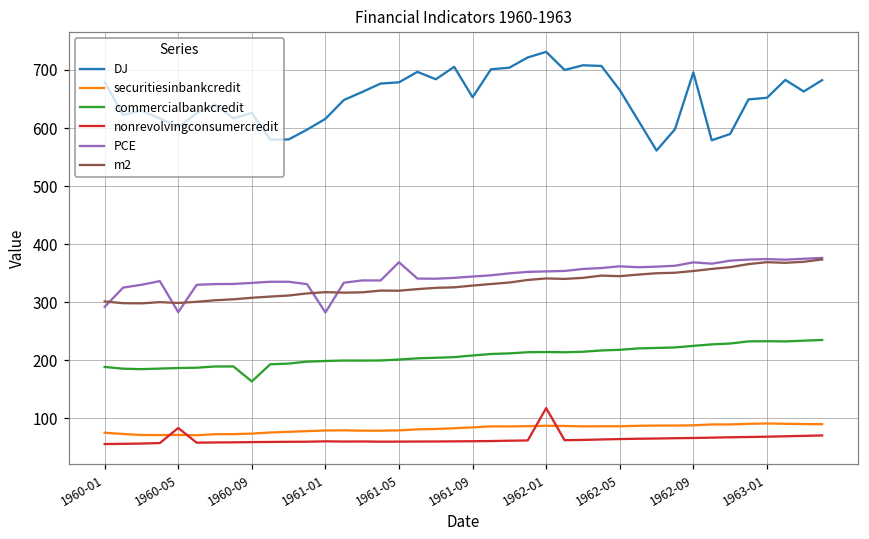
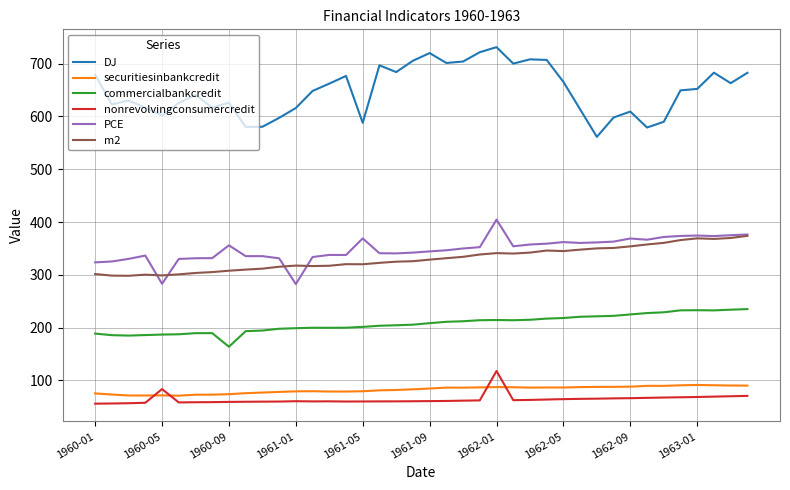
  {
    "DJ": {
      "1961-01": 620,
-     "1961-05": 680,
-     "1961-09": 650,
+     "1961-05": 590,
+     "1961-09": 720,
      "1962-01": 730,
      "1962-05": 670,
-     "1962-09": 700,
+     "1962-09": 610,
      "1963-01": 650
    },
    "securitiesinbankcredit": {
      "1960-01": 80,
      "1960-05": 70,
      "1960-09": 70,
      "1961-01": 80,
      "1961-05": 80,
      "1961-09": 80,
      "1962-01": 90,
      "1962-05": 90,
      "1962-09": 90,
      "1963-01": 90
    },
    "commercialbankcredit": {
      "1960-01": 190,
      "1960-05": 190,
      "1960-09": 160,
      "1961-01": 200,
      "1961-05": 200,
      "1961-09": 210,
      "1962-01": 210,
      "1962-05": 220,
      "1962-09": 230,
      "1963-01": 230
    },
    "nonrevolvingconsumercredit": {
      "1960-01": 60,
      "1960-05": 80,
      "1960-09": 60,
      "1961-01": 60,
      "1961-05": 60,
      "1961-09": 60,
      "1962-01": 120,
      "1962-05": 60,
      "1962-09": 70,
      "1963-01": 70
    },
    "PCE": {
-     "1960-01": 290,
+     "1960-01": 320,
      "1960-05": 280,
-     "1960-09": 330,
+     "1960-09": 360,
      "1961-01": 280,
      "1961-05": 370,
      "1961-09": 340,
-     "1962-01": 350,
+     "1962-01": 400,
      "1962-05": 360,
      "1962-09": 370,
      "1963-01": 370
    },
    "m2": {
      "1960-01": 300,
      "1960-05": 300,
      "1960-09": 310,
      "1961-01": 320,
      "1961-05": 320,
      "1961-09": 330,
      "1962-01": 340,
      "1962-05": 350,
      "1962-09": 350,
      "1963-01": 370
    }
  }
